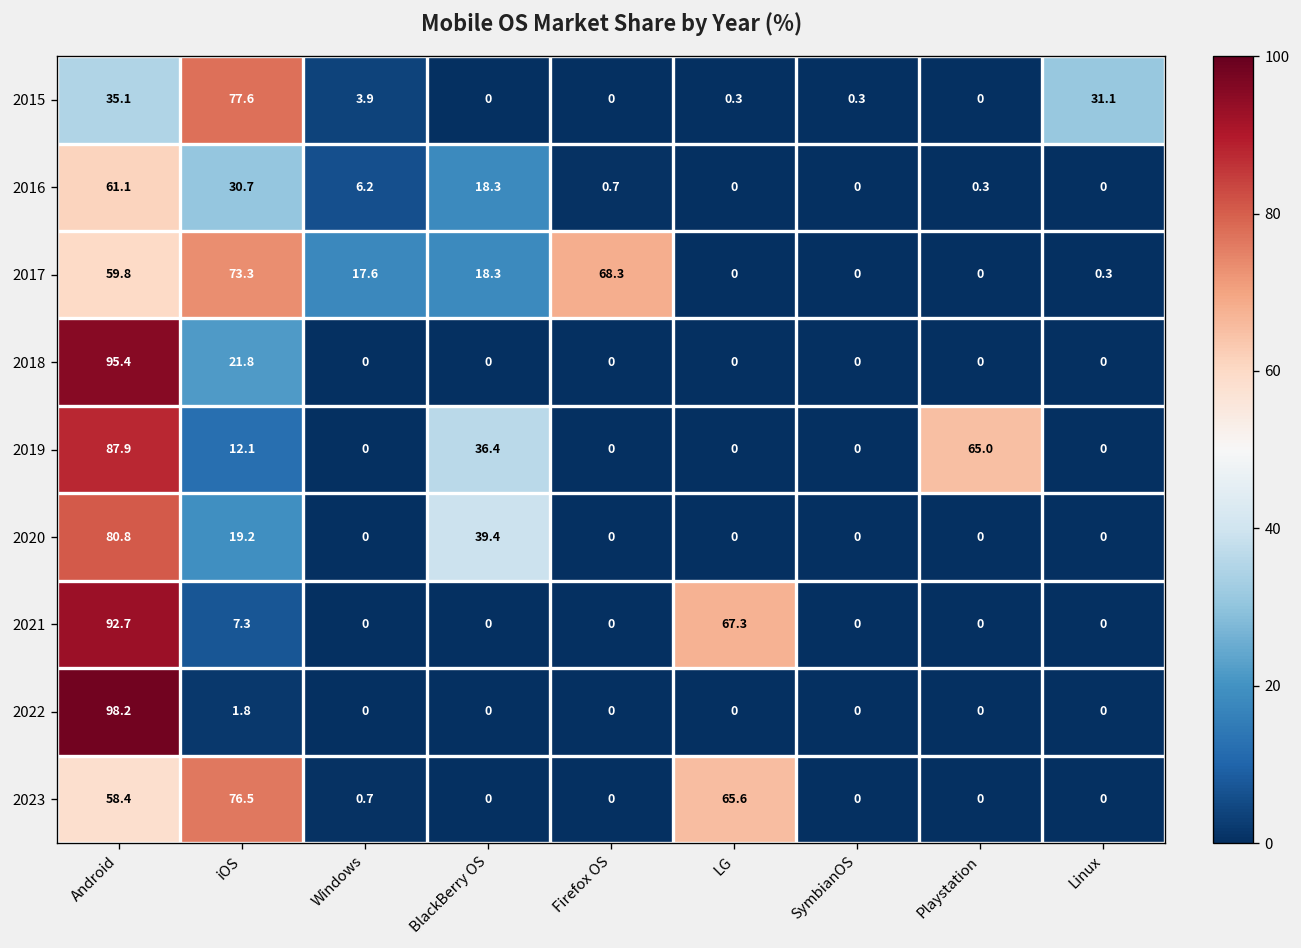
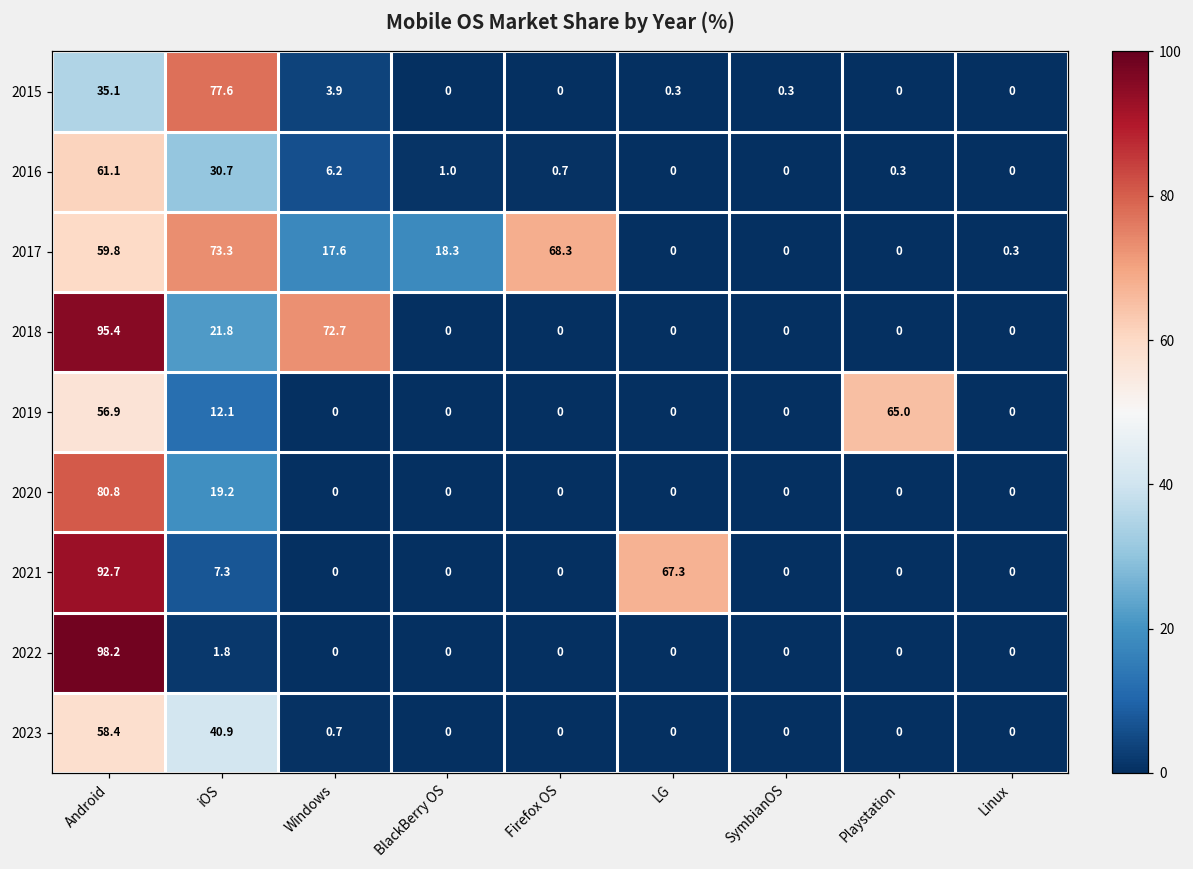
  {
    "2015": {
      "Android": 35.1,
      "iOS": 77.6,
      "Windows": 3.9,
      "BlackBerry OS": 0,
      "Firefox OS": 0,
      "LG": 0.3,
      "SymbianOS": 0.3,
      "Playstation": 0,
-     "Linux": 31.1
+     "Linux": 0
    },
    "2016": {
      "Android": 61.1,
      "iOS": 30.7,
      "Windows": 6.2,
-     "BlackBerry OS": 18.3,
+     "BlackBerry OS": 1.0,
      "Firefox OS": 0.7,
      "LG": 0,
      "SymbianOS": 0,
      "Playstation": 0.3,
      "Linux": 0
    },
    "2017": {
      "Android": 59.8,
      "iOS": 73.3,
      "Windows": 17.6,
      "BlackBerry OS": 18.3,
      "Firefox OS": 68.3,
      "LG": 0,
      "SymbianOS": 0,
      "Playstation": 0,
      "Linux": 0.3
    },
    "2018": {
      "Android": 95.4,
      "iOS": 21.8,
-     "Windows": 0,
+     "Windows": 72.7,
      "BlackBerry OS": 0,
      "Firefox OS": 0,
      "LG": 0,
      "SymbianOS": 0,
      "Playstation": 0,
      "Linux": 0
    },
    "2019": {
-     "Android": 87.9,
+     "Android": 56.9,
      "iOS": 12.1,
      "Windows": 0,
-     "BlackBerry OS": 36.4,
+     "BlackBerry OS": 0,
      "Firefox OS": 0,
      "LG": 0,
      "SymbianOS": 0,
      "Playstation": 65.0,
      "Linux": 0
    },
    "2020": {
      "Android": 80.8,
      "iOS": 19.2,
      "Windows": 0,
-     "BlackBerry OS": 39.4,
+     "BlackBerry OS": 0,
      "Firefox OS": 0,
      "LG": 0,
      "SymbianOS": 0,
      "Playstation": 0,
      "Linux": 0
    },
    "2021": {
      "Android": 92.7,
      "iOS": 7.3,
      "Windows": 0,
      "BlackBerry OS": 0,
      "Firefox OS": 0,
      "LG": 67.3,
      "SymbianOS": 0,
      "Playstation": 0,
      "Linux": 0
    },
    "2022": {
      "Android": 98.2,
      "iOS": 1.8,
      "Windows": 0,
      "BlackBerry OS": 0,
      "Firefox OS": 0,
      "LG": 0,
      "SymbianOS": 0,
      "Playstation": 0,
      "Linux": 0
    },
    "2023": {
      "Android": 58.4,
-     "iOS": 76.5,
+     "iOS": 40.9,
      "Windows": 0.7,
      "BlackBerry OS": 0,
      "Firefox OS": 0,
-     "LG": 65.6,
+     "LG": 0,
      "SymbianOS": 0,
      "Playstation": 0,
      "Linux": 0
    }
  }
